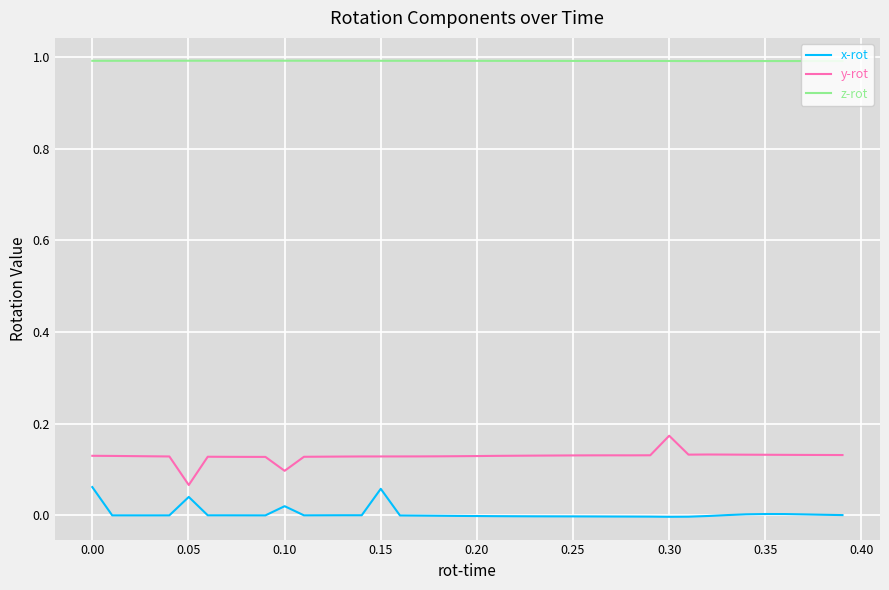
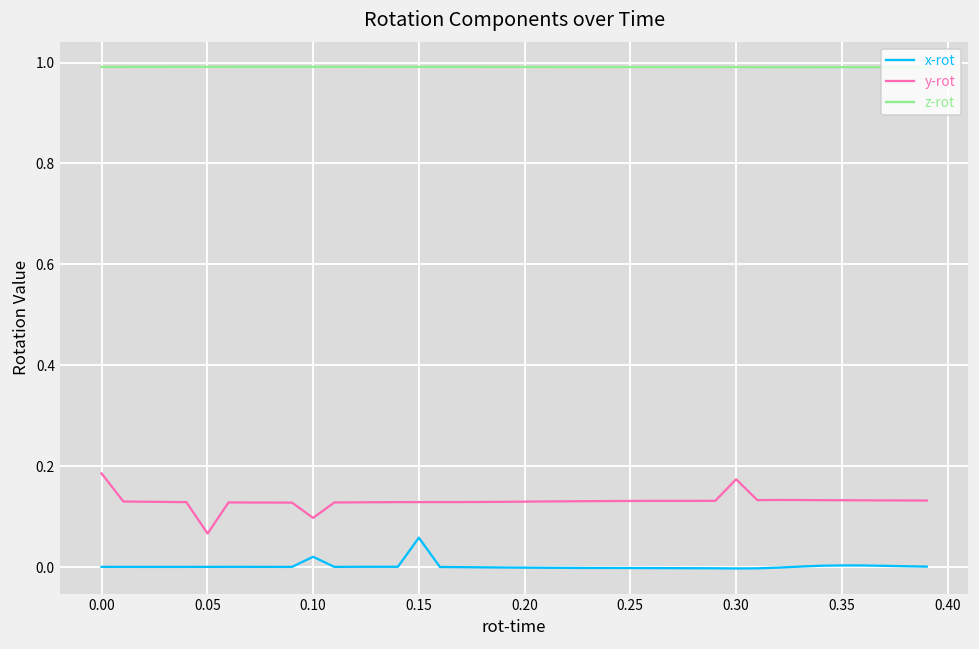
  {
    "x-rot": {
-     "0.00": 0.06,
-     "0.05": 0.04,
+     "0.00": 0.00,
+     "0.05": 0.00,
      "0.10": 0.02,
      "0.15": 0.06,
      "0.30": 0.00
    },
    "y-rot": {
-     "0.00": 0.13,
+     "0.00": 0.19,
      "0.05": 0.07,
      "0.10": 0.10,
      "0.15": 0.13,
      "0.30": 0.17
    },
    "z-rot": {
      "0.00": 0.99,
      "0.05": 0.99,
      "0.10": 0.99,
      "0.15": 0.99,
      "0.30": 0.99
    }
  }
